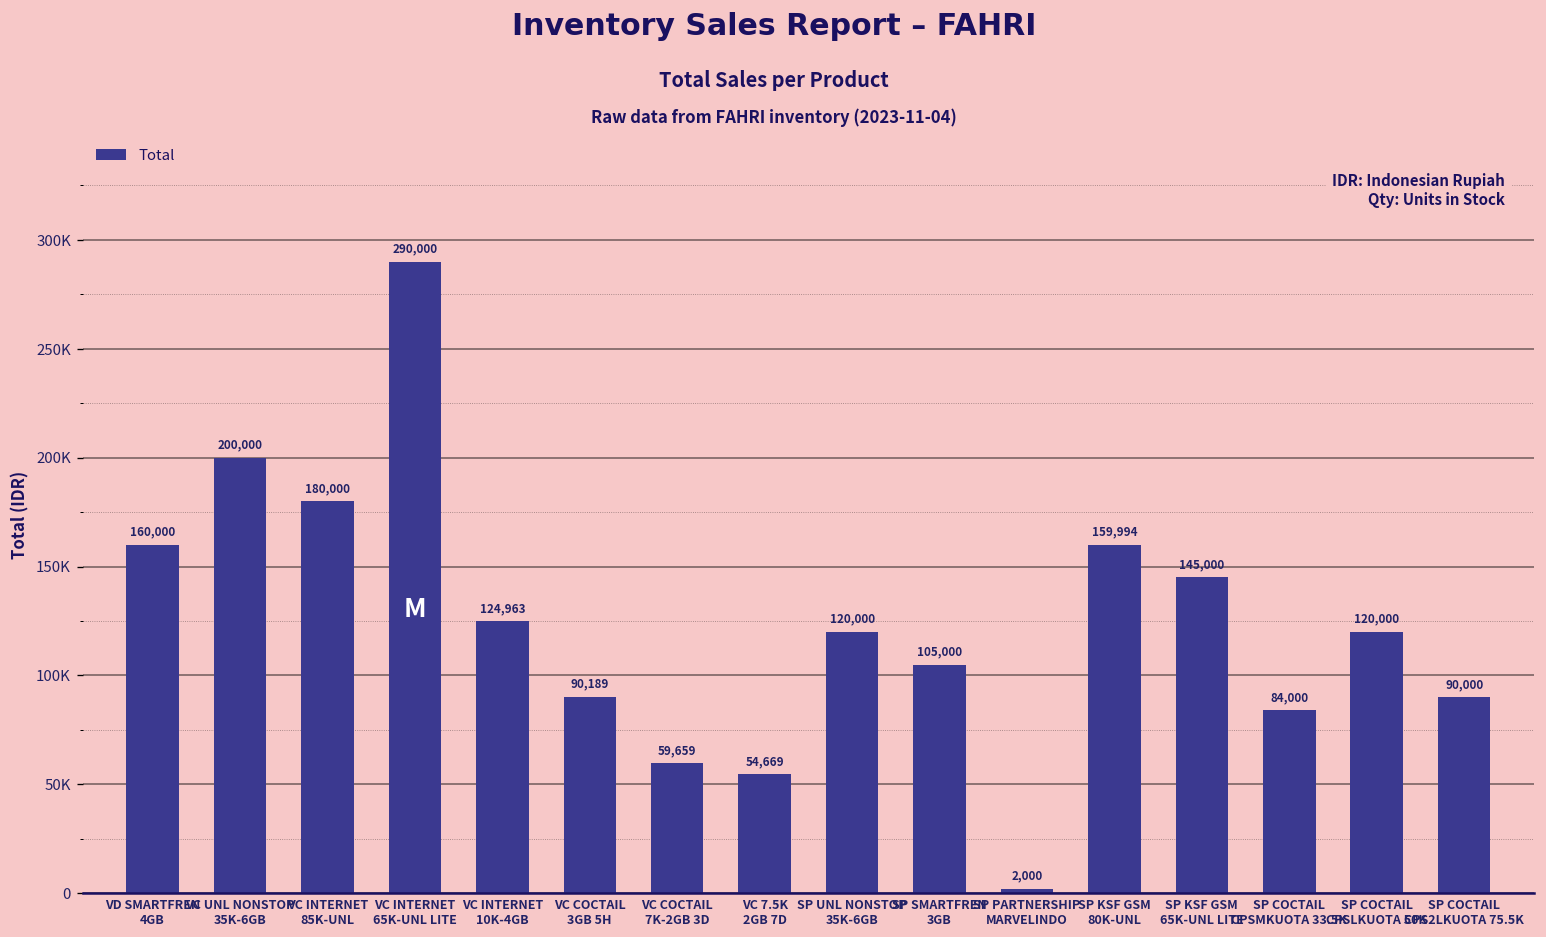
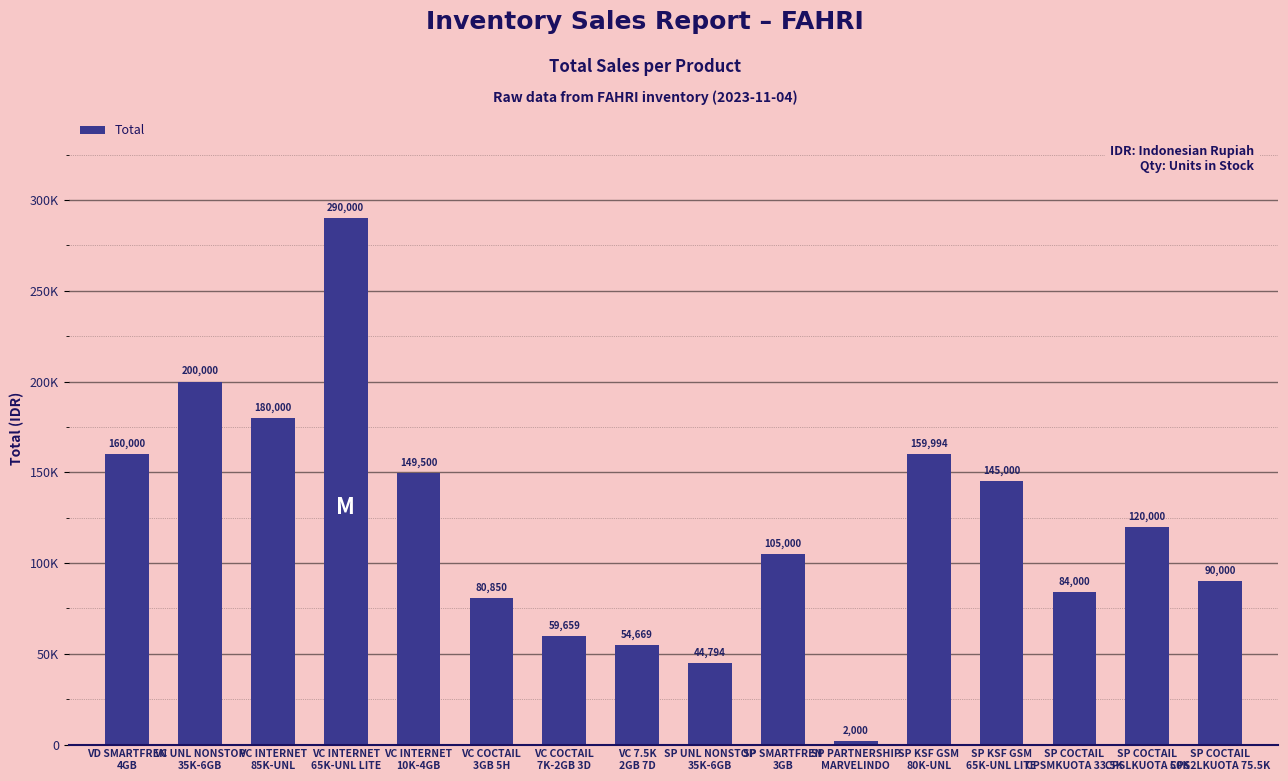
  {
    "VC UNL NONSTOP 35K-6GB": "200,000",
    "VC INTERNET 85K-UNL": "180,000",
    "VC INTERNET 65K-UNL LITE": "290,000",
-   "VC INTERNET 10K-4GB": "124,963",
-   "VC COCTAIL 3GB 5H": "90,189",
+   "VC INTERNET 10K-4GB": "149,500",
+   "VC COCTAIL 3GB 5H": "80,850",
    "VC COCTAIL 7K-2GB 3D": "59,659",
    "VC 7.5K 2GB 7D": "54,669",
-   "SP UNL NONSTOP 35K-6GB": "120,000",
+   "SP UNL NONSTOP 35K-6GB": "44,794",
    "SP PARTNERSHIP MARVELINDO": "2,000",
    "SP KSF GSM 80K-UNL": "159,994"
  }
